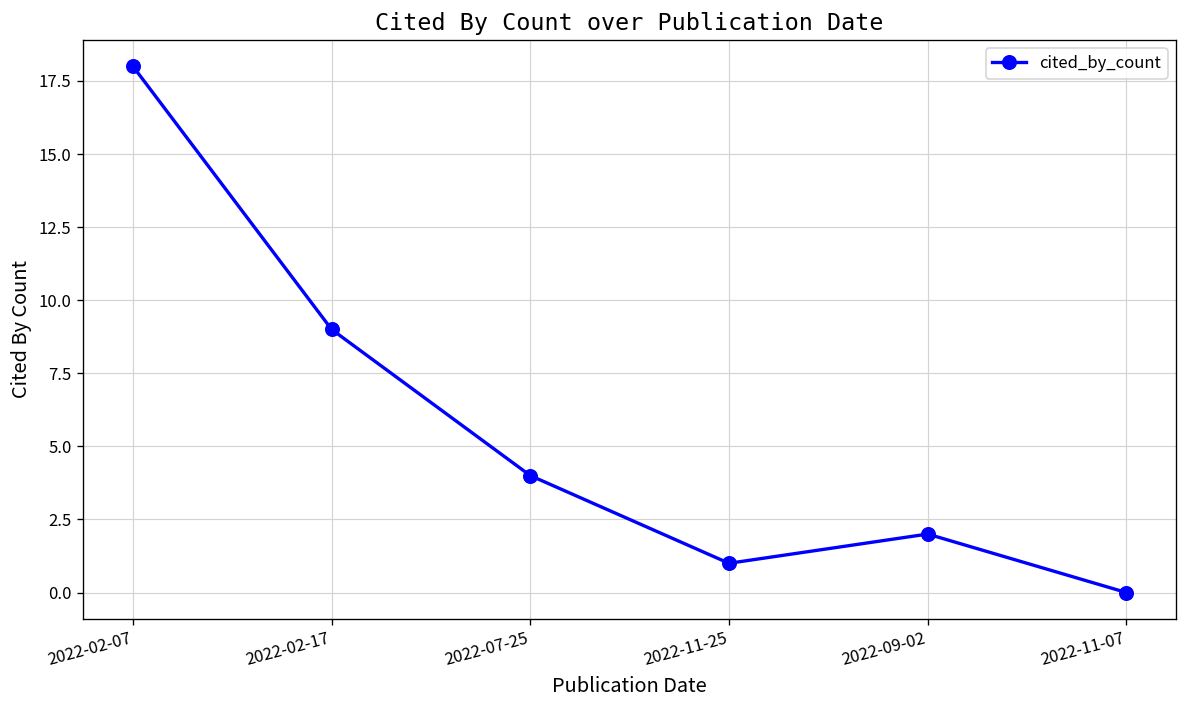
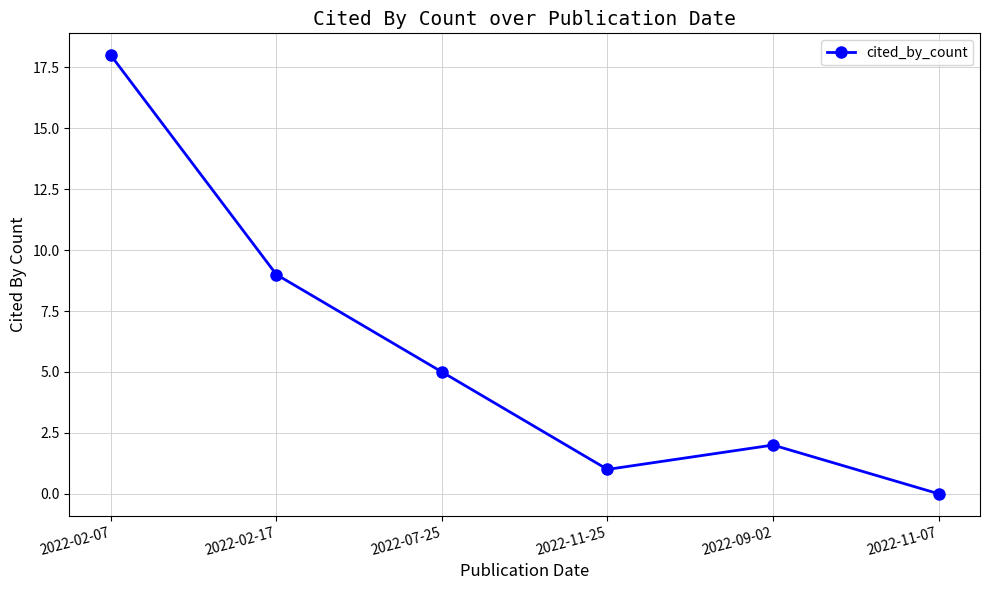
  {
    "2022-02-07": 18,
    "2022-02-17": 9,
-   "2022-07-25": 4,
+   "2022-07-25": 5,
    "2022-11-25": 1,
    "2022-09-02": 2,
    "2022-11-07": 0
  }
